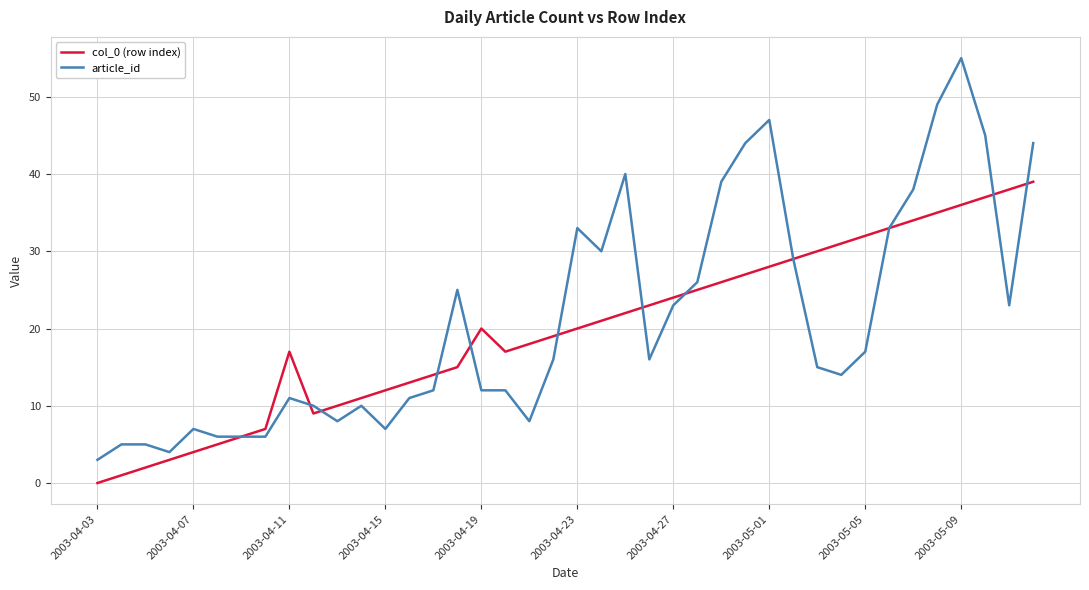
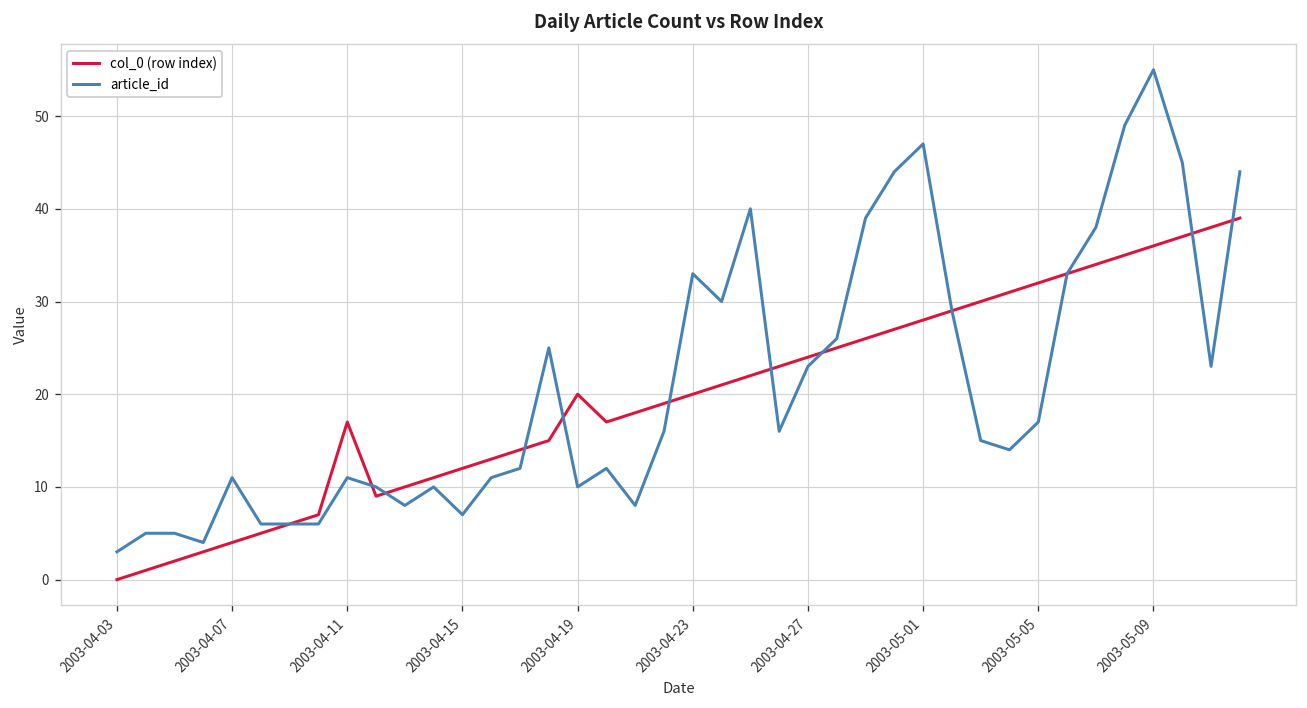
  {
    "col_0 (row index)": {
      "2003-04-03": 0,
      "2003-04-07": 4,
      "2003-04-11": 17,
      "2003-04-15": 12,
      "2003-04-19": 20,
      "2003-04-23": 20,
      "2003-04-27": 24,
      "2003-05-01": 28,
      "2003-05-05": 32,
      "2003-05-09": 36
    },
    "article_id": {
      "2003-04-03": 3,
-     "2003-04-07": 7,
+     "2003-04-07": 11,
      "2003-04-11": 11,
      "2003-04-15": 7,
-     "2003-04-19": 12,
+     "2003-04-19": 10,
      "2003-04-23": 33,
      "2003-04-27": 23,
      "2003-05-01": 47,
      "2003-05-05": 17,
      "2003-05-09": 55
    }
  }
